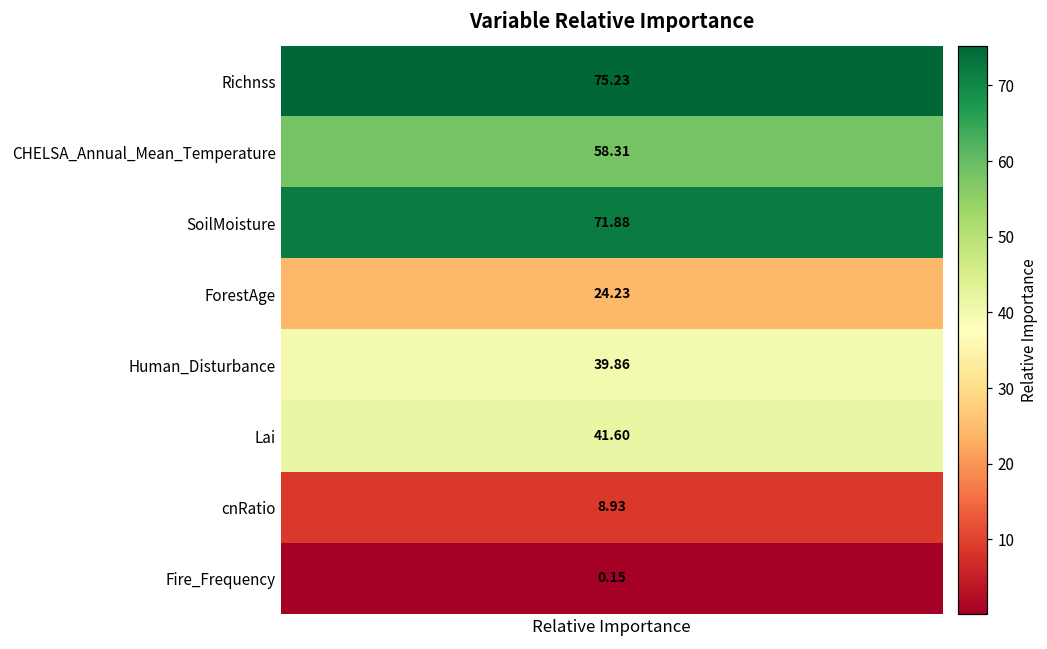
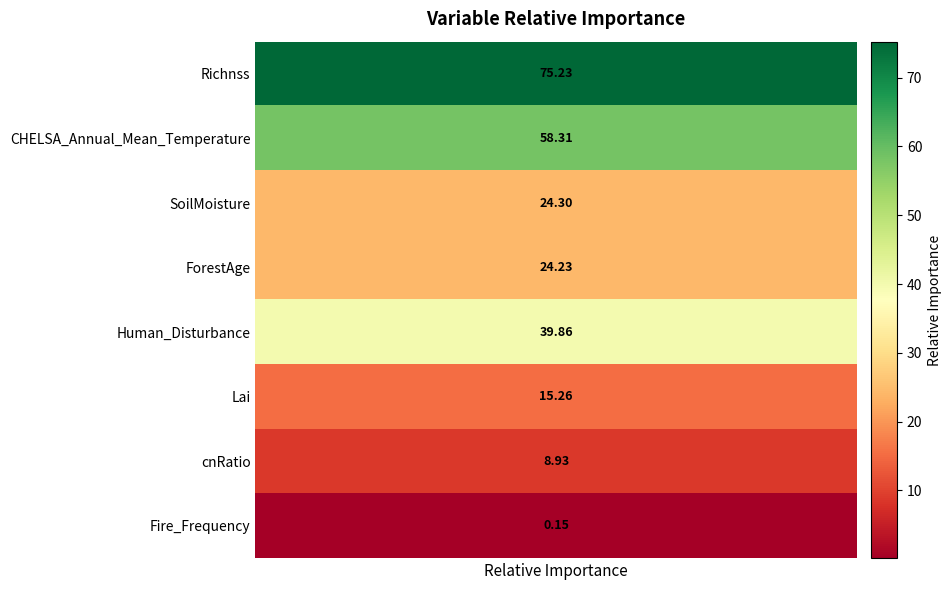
  {
    "Richnss": {
      "Relative Importance": 75.23
    },
    "CHELSA_Annual_Mean_Temperature": {
      "Relative Importance": 58.31
    },
    "SoilMoisture": {
-     "Relative Importance": 71.88
+     "Relative Importance": 24.30
    },
    "ForestAge": {
      "Relative Importance": 24.23
    },
    "Human_Disturbance": {
      "Relative Importance": 39.86
    },
    "Lai": {
-     "Relative Importance": 41.60
+     "Relative Importance": 15.26
    },
    "cnRatio": {
      "Relative Importance": 8.93
    },
    "Fire_Frequency": {
      "Relative Importance": 0.15
    }
  }
